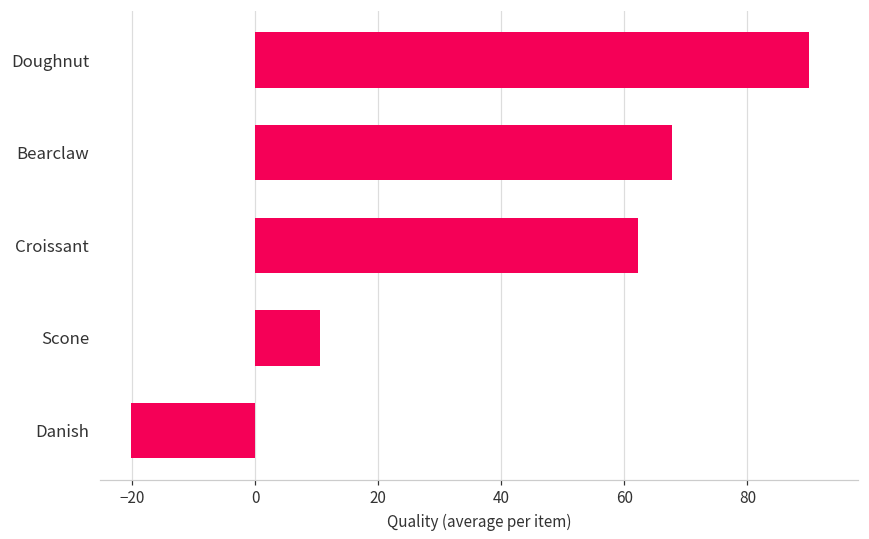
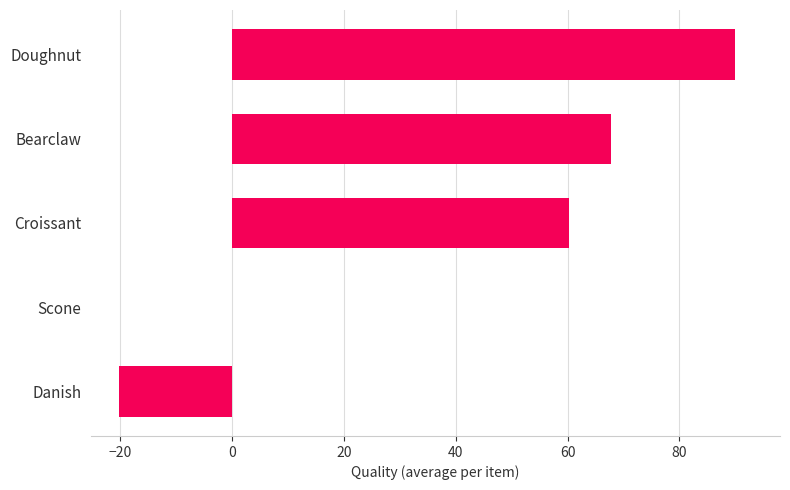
  {
    "Doughnut": 90,
    "Bearclaw": 68,
-   "Croissant": 62,
-   "Scone": 11,
+   "Croissant": 60,
+   "Scone": 0,
    "Danish": -20
  }
